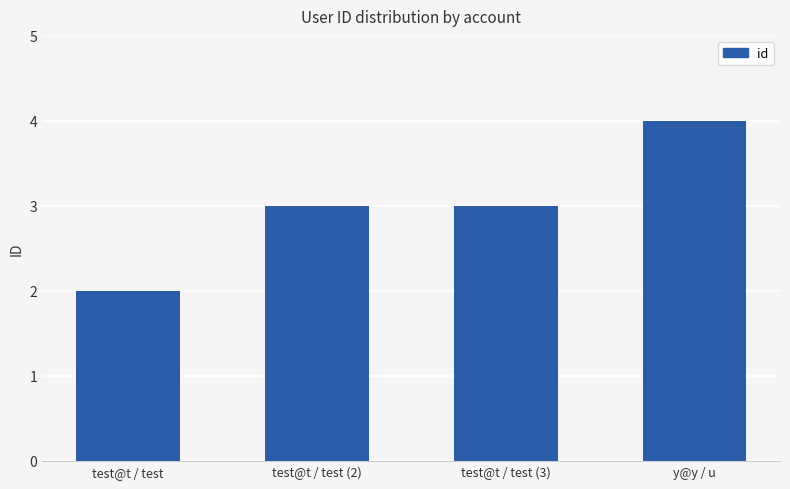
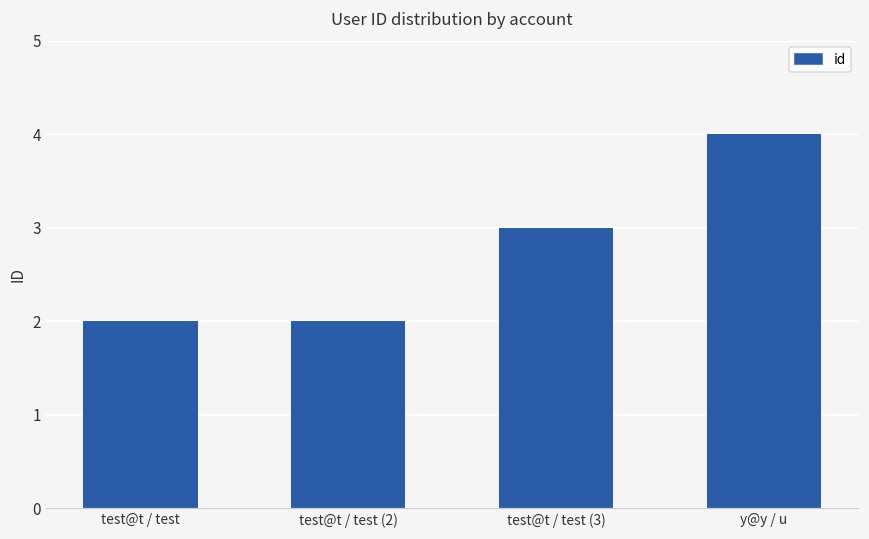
  {
    "test@t / test": 2,
-   "test@t / test (2)": 3,
+   "test@t / test (2)": 2,
    "test@t / test (3)": 3,
    "y@y / u": 4
  }
